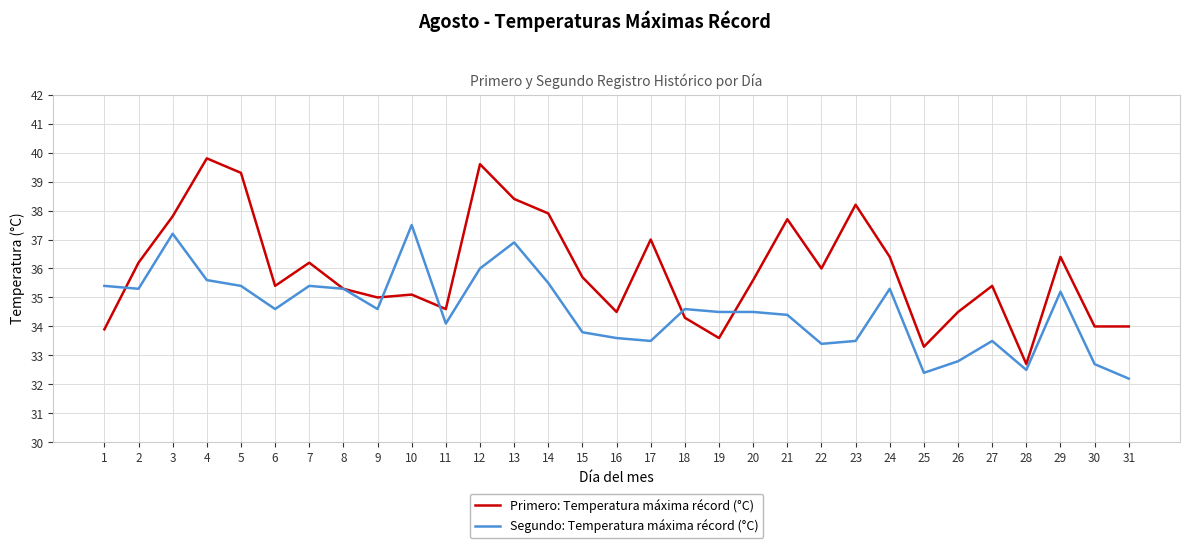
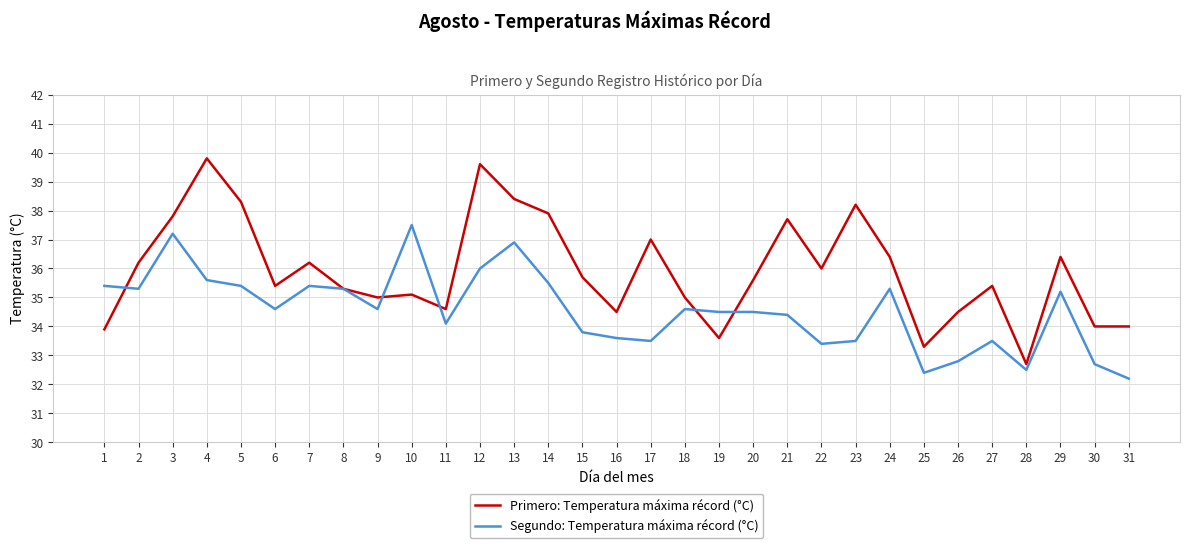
  {
    "Primero: Temperatura máxima récord (°C)": {
      "1": 33.9,
      "2": 36.2,
      "3": 37.8,
      "4": 39.8,
-     "5": 39.3,
+     "5": 38.3,
      "6": 35.4,
      "7": 36.2,
      "9": 35.0,
      "10": 35.1,
      "11": 34.6,
      "12": 39.6,
      "13": 38.4,
      "14": 37.9,
      "15": 35.7,
      "16": 34.5,
      "17": 37.0,
-     "18": 34.3,
+     "18": 35.0,
      "19": 33.6,
      "20": 35.6,
      "21": 37.7,
      "22": 36.0,
      "23": 38.2,
      "24": 36.4,
      "25": 33.3,
      "26": 34.5,
      "27": 35.4,
      "28": 32.7,
      "29": 36.4,
      "30": 34.0,
      "31": 34.0
    },
    "Segundo: Temperatura máxima récord (°C)": {
      "1": 35.4,
      "2": 35.3,
      "3": 37.2,
      "4": 35.6,
      "5": 35.4,
      "6": 34.6,
      "7": 35.4,
      "9": 34.6,
      "10": 37.5,
      "11": 34.1,
      "12": 36.0,
      "13": 36.9,
      "14": 35.5,
      "15": 33.8,
      "16": 33.6,
      "17": 33.5,
      "18": 34.6,
      "19": 34.5,
      "20": 34.5,
      "21": 34.4,
      "22": 33.4,
      "23": 33.5,
      "24": 35.3,
      "25": 32.4,
      "26": 32.8,
      "27": 33.5,
      "28": 32.5,
      "29": 35.2,
      "30": 32.7,
      "31": 32.2
    }
  }
